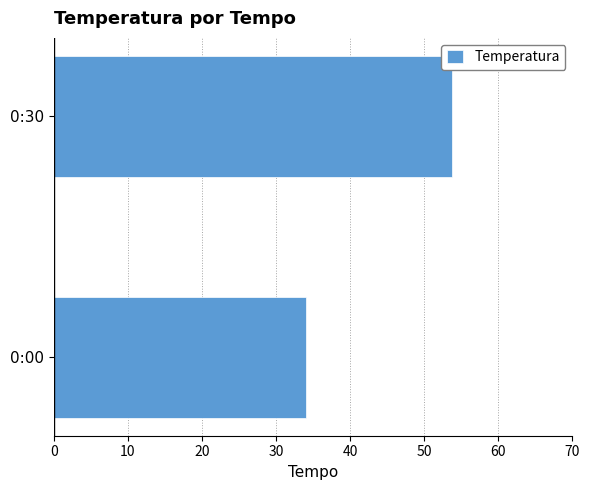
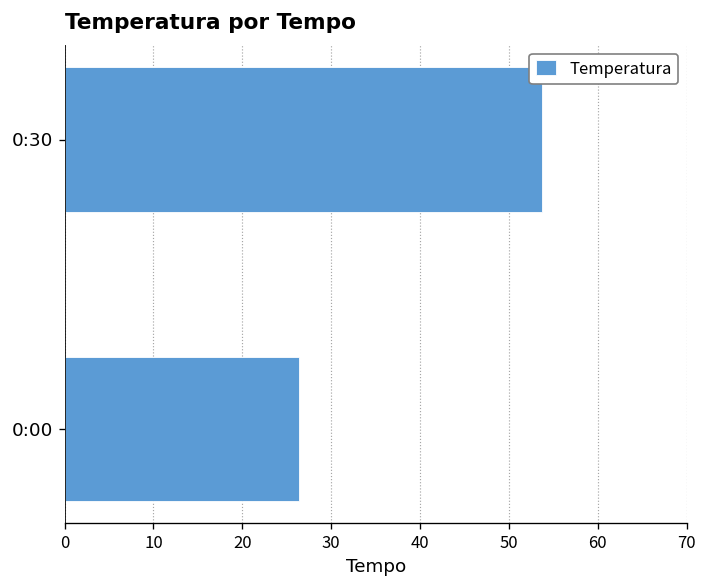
  {
    "0:30": 54,
-   "0:00": 34
+   "0:00": 26
  }
